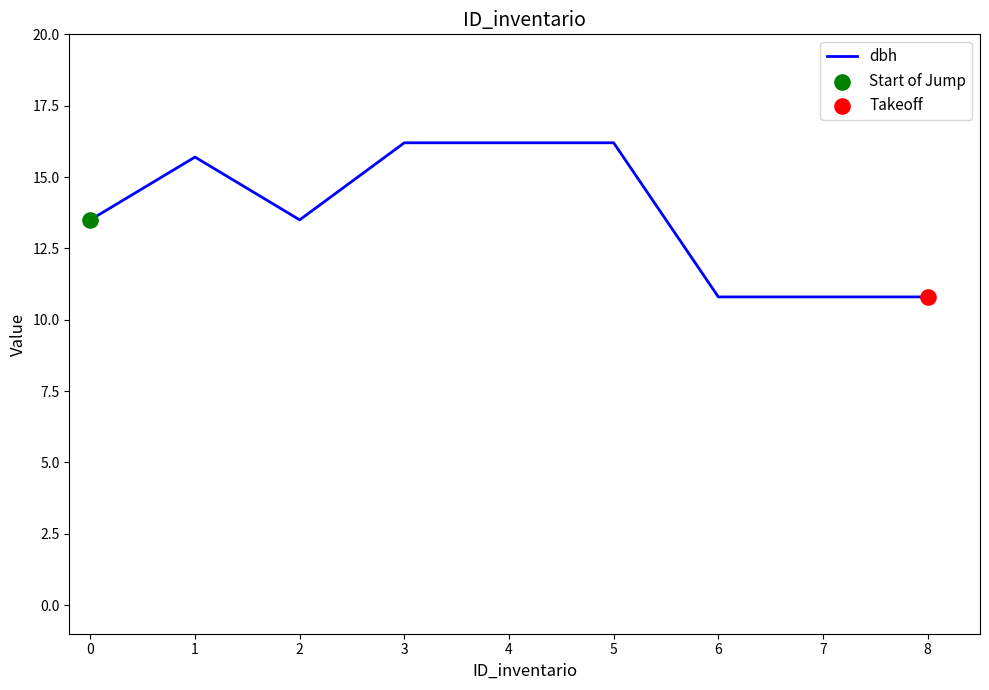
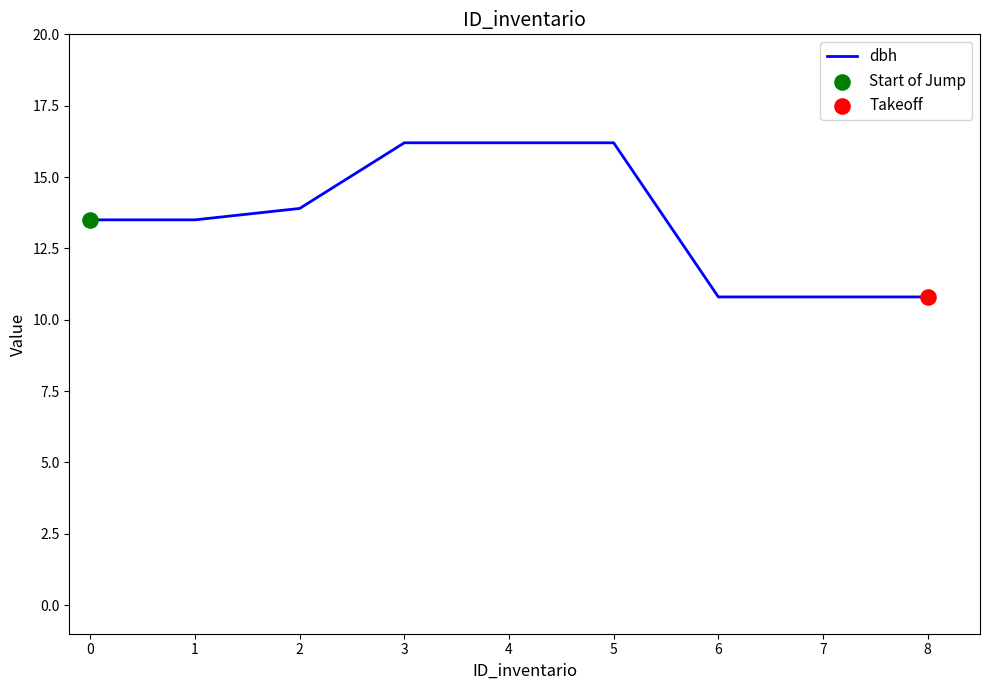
  {
    "dbh": {
-     "1": 15.7,
-     "2": 13.5,
+     "1": 13.5,
+     "2": 13.9,
      "3": 16.2,
      "4": 16.2,
      "5": 16.2,
      "6": 10.8,
      "7": 10.8
    }
  }
